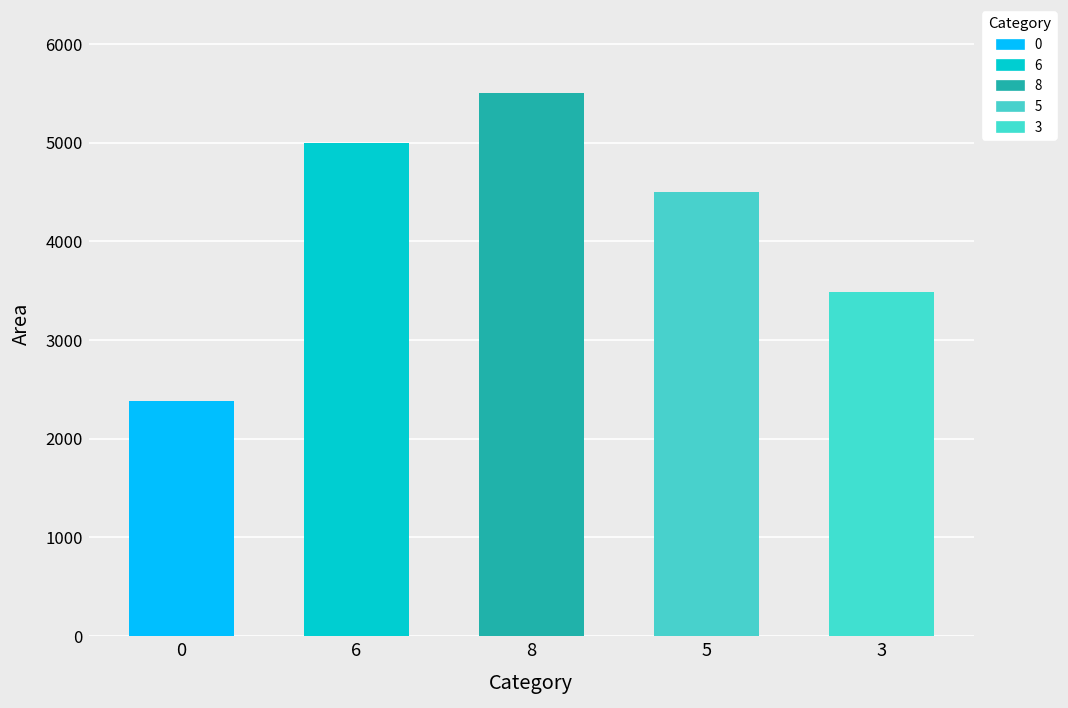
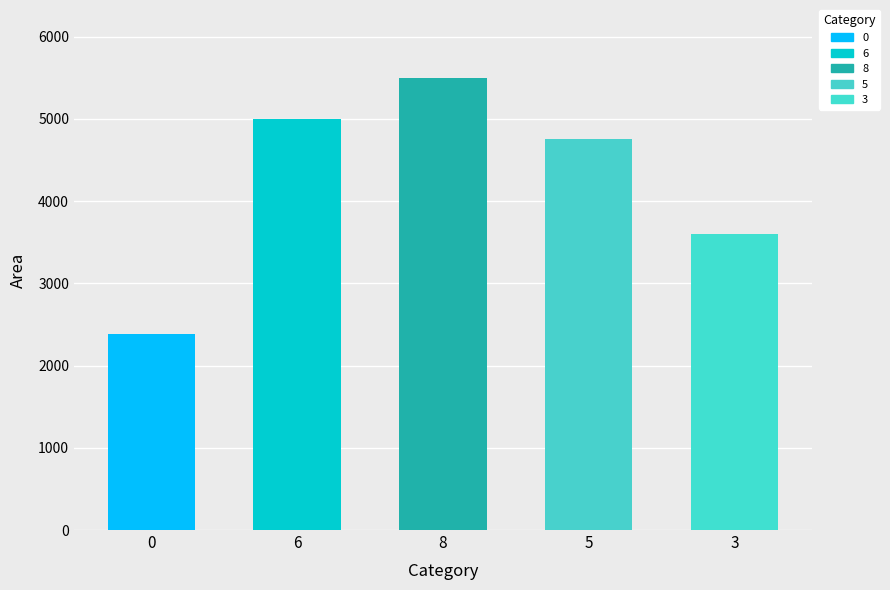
  {
    "0": 2400,
    "6": 5000,
    "8": 5500,
-   "5": 4500,
-   "3": 3500
+   "5": 4800,
+   "3": 3600
  }
